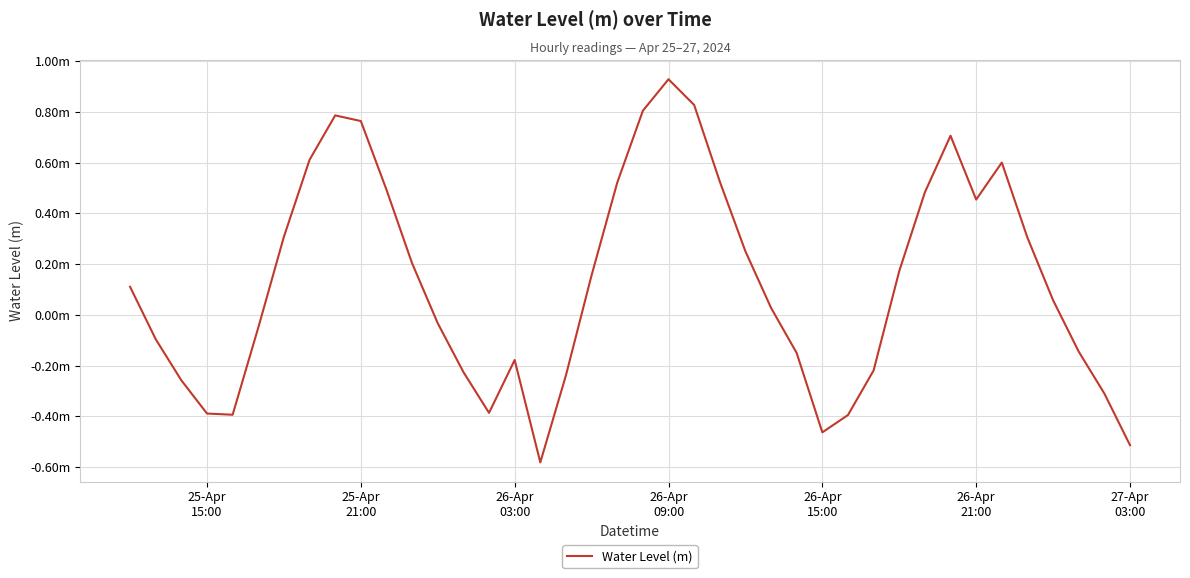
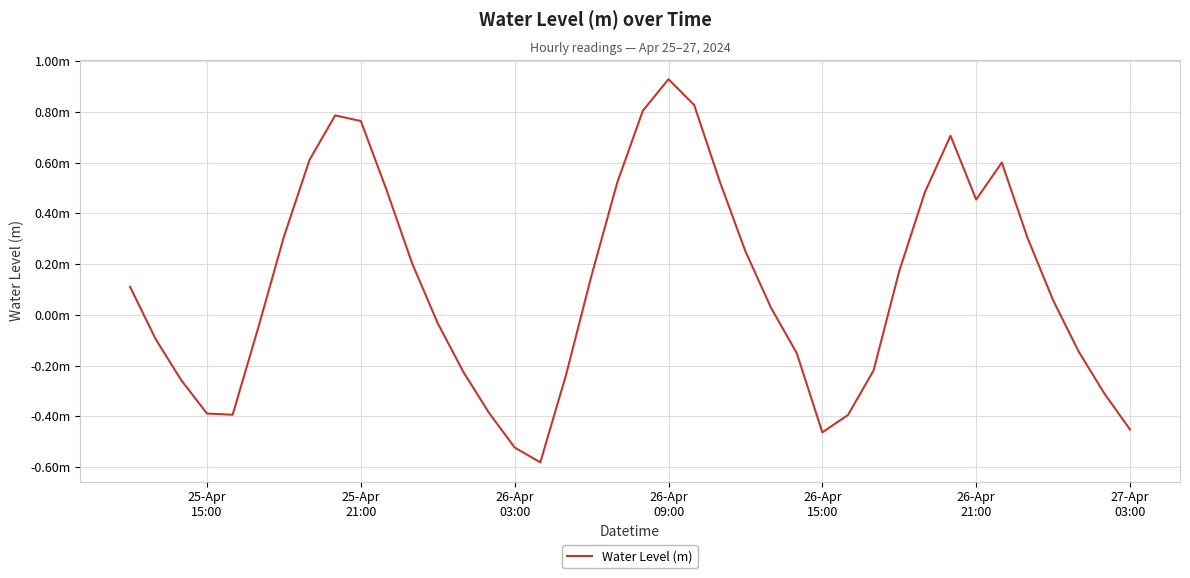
  {
    "25-Apr 15:00": "-0.39m",
    "25-Apr 21:00": "0.76m",
-   "26-Apr 03:00": "-0.18m",
+   "26-Apr 03:00": "-0.52m",
    "26-Apr 09:00": "0.93m",
    "26-Apr 15:00": "-0.46m",
    "26-Apr 21:00": "0.45m",
-   "27-Apr 03:00": "-0.51m"
+   "27-Apr 03:00": "-0.45m"
  }
